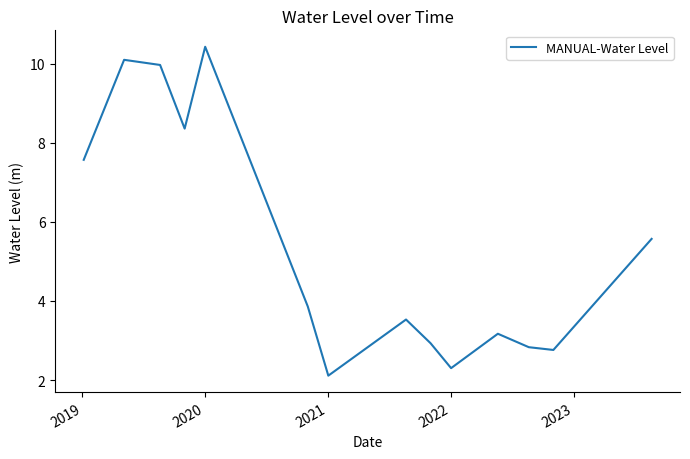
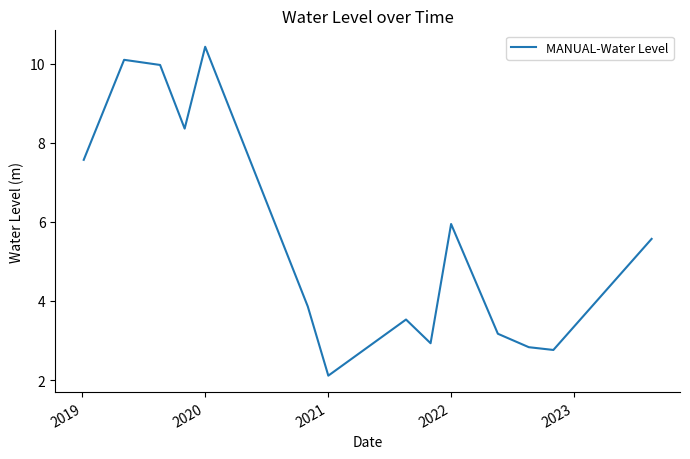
  {
    "2020": 10.4,
    "2021": 2.1,
-   "2022": 2.3
+   "2022": 5.9
  }
